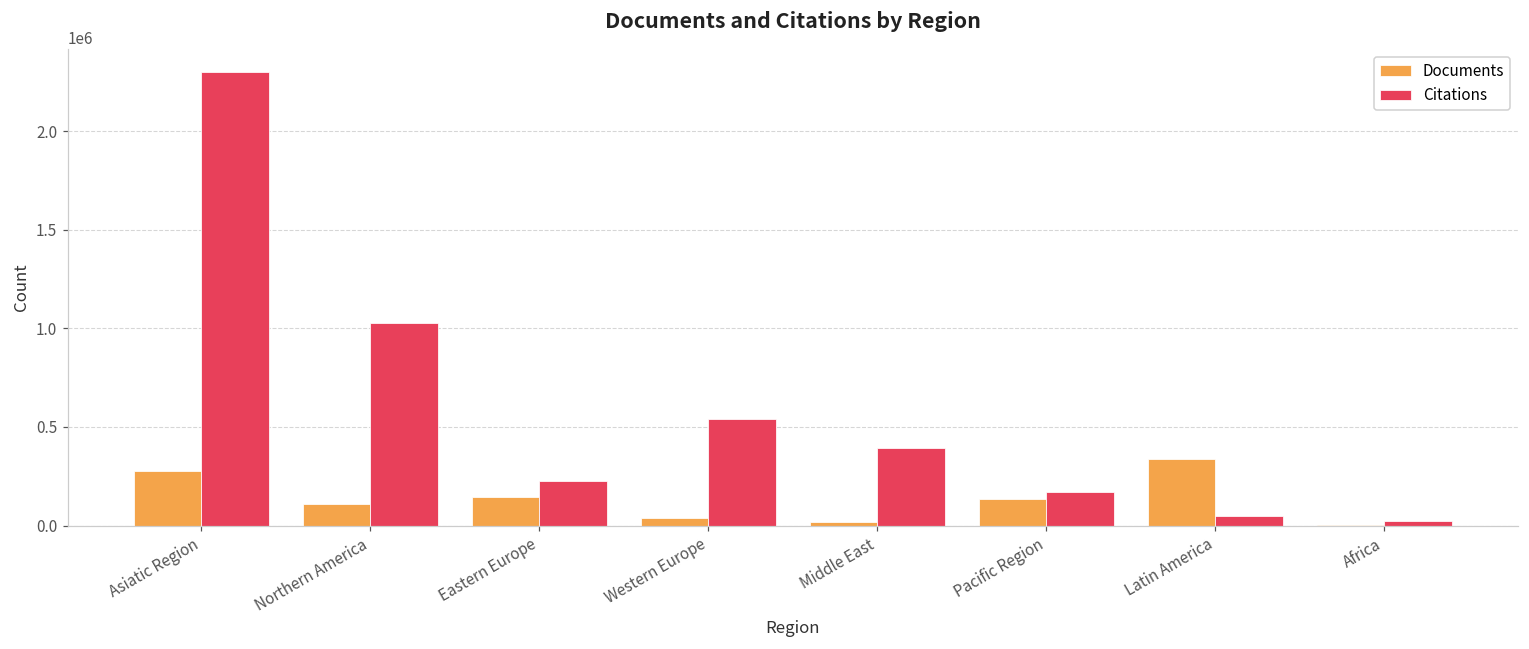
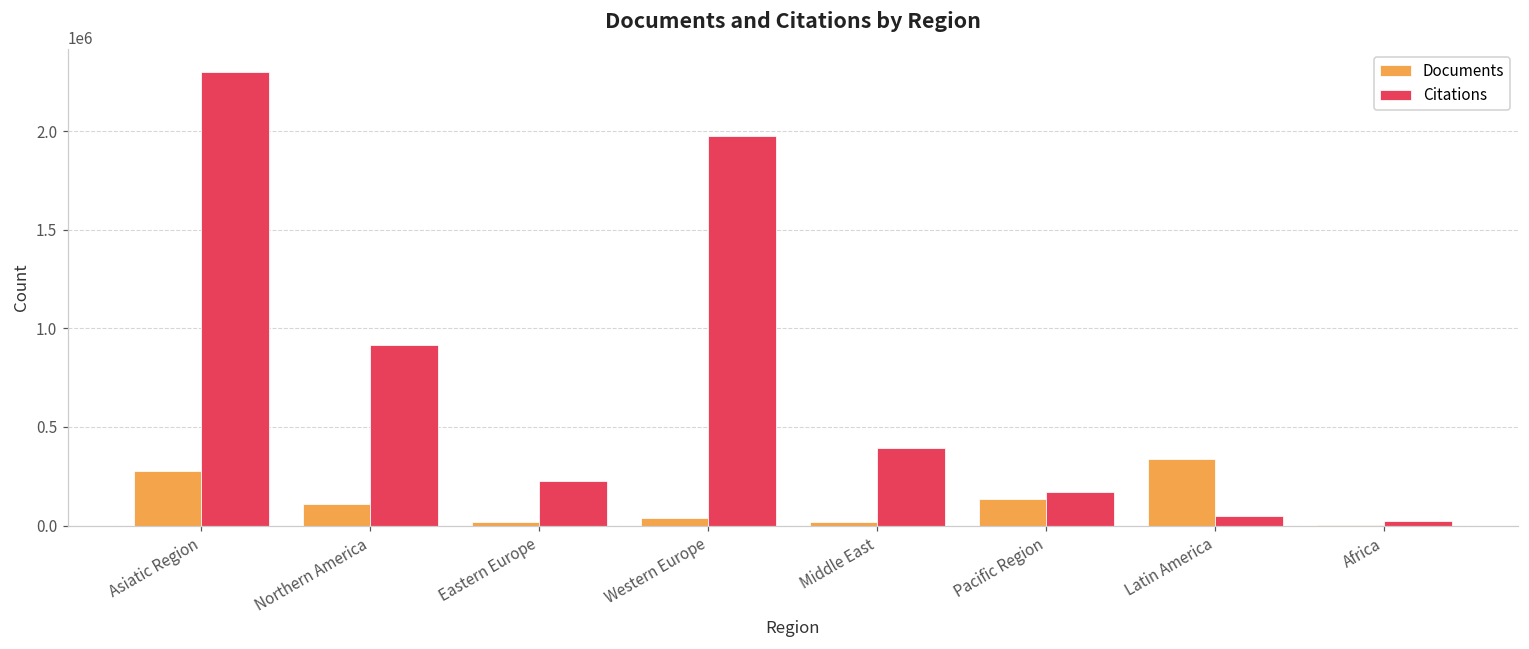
  {
    "Documents": {
      "Asiatic Region": 280000,
      "Northern America": 110000,
-     "Eastern Europe": 150000,
+     "Eastern Europe": 20000,
      "Western Europe": 40000,
      "Middle East": 20000,
      "Pacific Region": 130000,
      "Latin America": 340000
    },
    "Citations": {
      "Asiatic Region": 2300000,
-     "Northern America": 1030000,
+     "Northern America": 910000,
      "Eastern Europe": 230000,
-     "Western Europe": 540000,
+     "Western Europe": 1970000,
      "Middle East": 390000,
      "Pacific Region": 170000,
      "Latin America": 50000,
      "Africa": 20000
    }
  }
